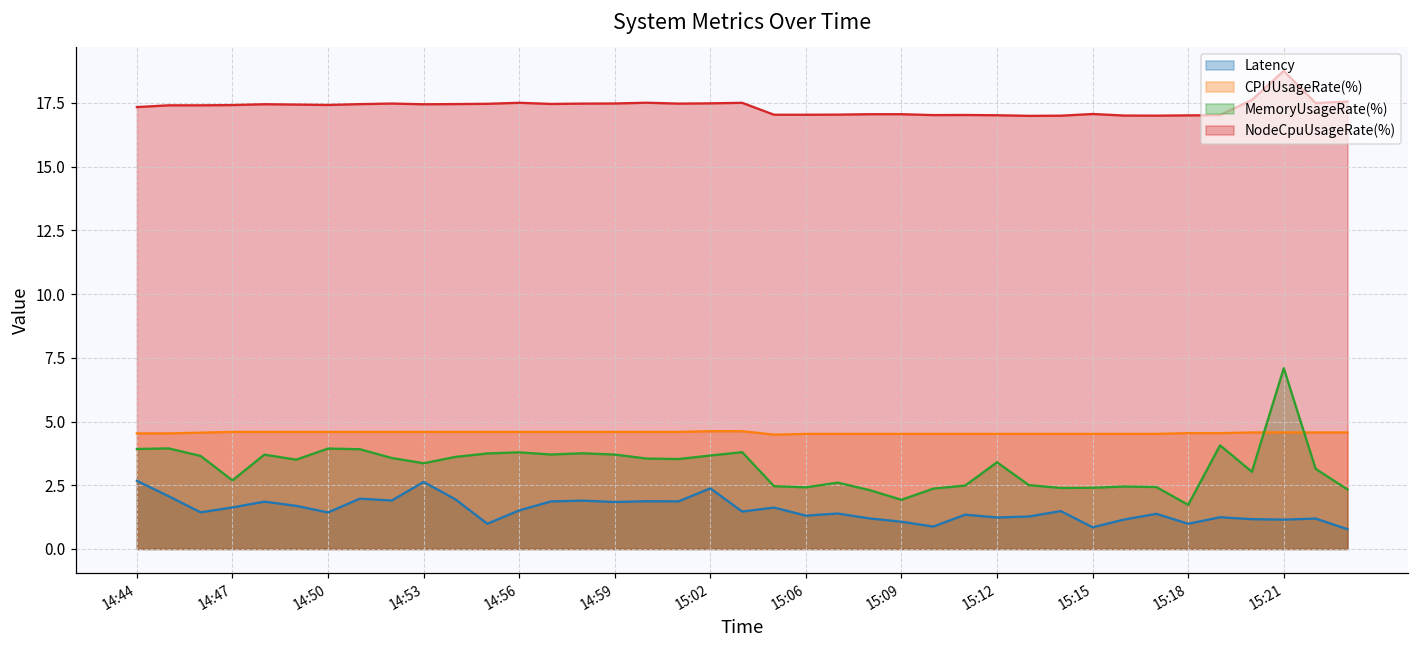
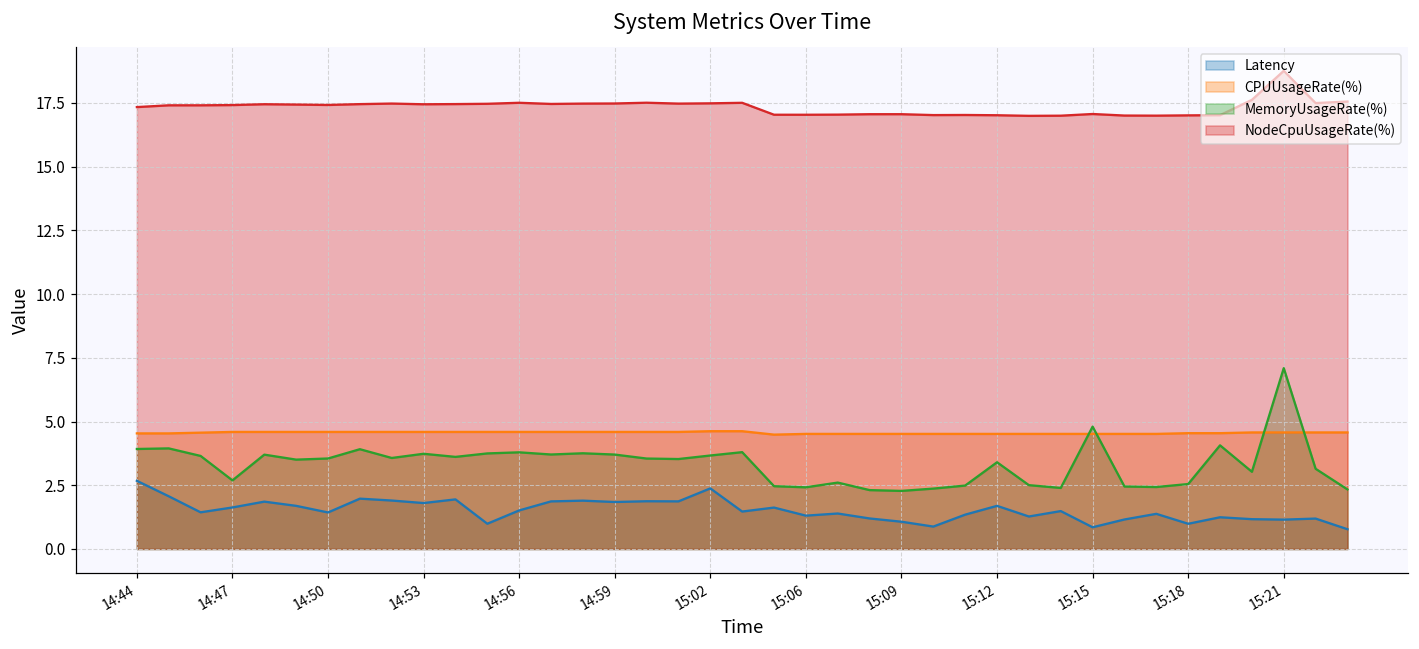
  {
    "Latency": {
      "14:44": 2.7,
      "14:47": 1.6,
      "14:50": 1.4,
-     "14:53": 2.6,
+     "14:53": 1.8,
      "14:56": 1.5,
      "14:59": 1.8,
      "15:02": 2.4,
      "15:06": 1.3,
      "15:09": 1.1,
-     "15:12": 1.2,
+     "15:12": 1.7,
      "15:15": 0.9,
      "15:18": 1.0,
      "15:21": 1.2
    },
    "MemoryUsageRate(%)": {
      "14:44": 3.9,
      "14:47": 2.7,
-     "14:50": 3.9,
-     "14:53": 3.4,
+     "14:50": 3.5,
+     "14:53": 3.7,
      "14:56": 3.8,
      "14:59": 3.7,
      "15:02": 3.7,
      "15:06": 2.4,
-     "15:09": 1.9,
+     "15:09": 2.3,
      "15:12": 3.4,
-     "15:15": 2.4,
-     "15:18": 1.7,
+     "15:15": 4.8,
+     "15:18": 2.5,
      "15:21": 7.1
    }
  }
